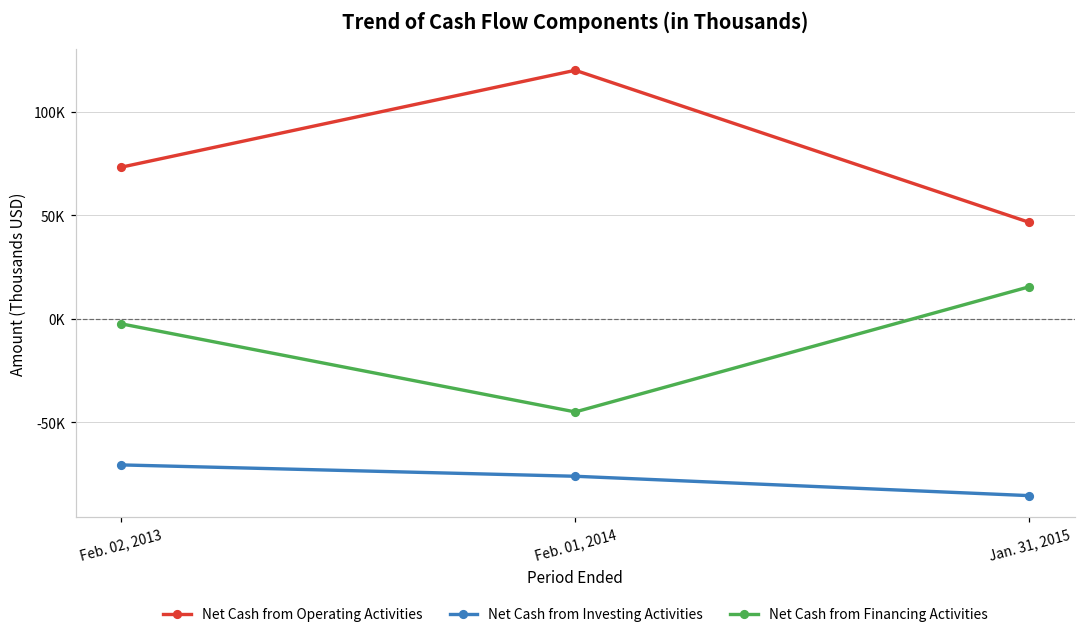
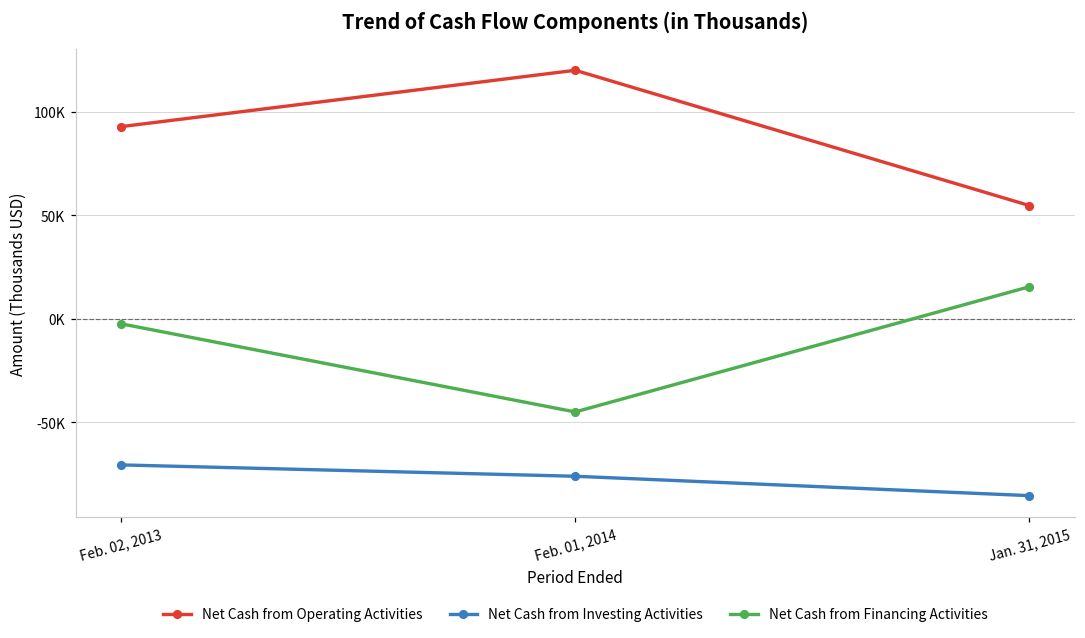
  {
    "Net Cash from Operating Activities": {
-     "Feb. 02, 2013": 73000,
+     "Feb. 02, 2013": 93000,
      "Feb. 01, 2014": 120000,
-     "Jan. 31, 2015": 47000
+     "Jan. 31, 2015": 55000
    },
    "Net Cash from Investing Activities": {
      "Feb. 02, 2013": -71000,
      "Feb. 01, 2014": -76000,
      "Jan. 31, 2015": -85000
    },
    "Net Cash from Financing Activities": {
      "Feb. 02, 2013": -2000,
      "Feb. 01, 2014": -45000,
      "Jan. 31, 2015": 16000
    }
  }
